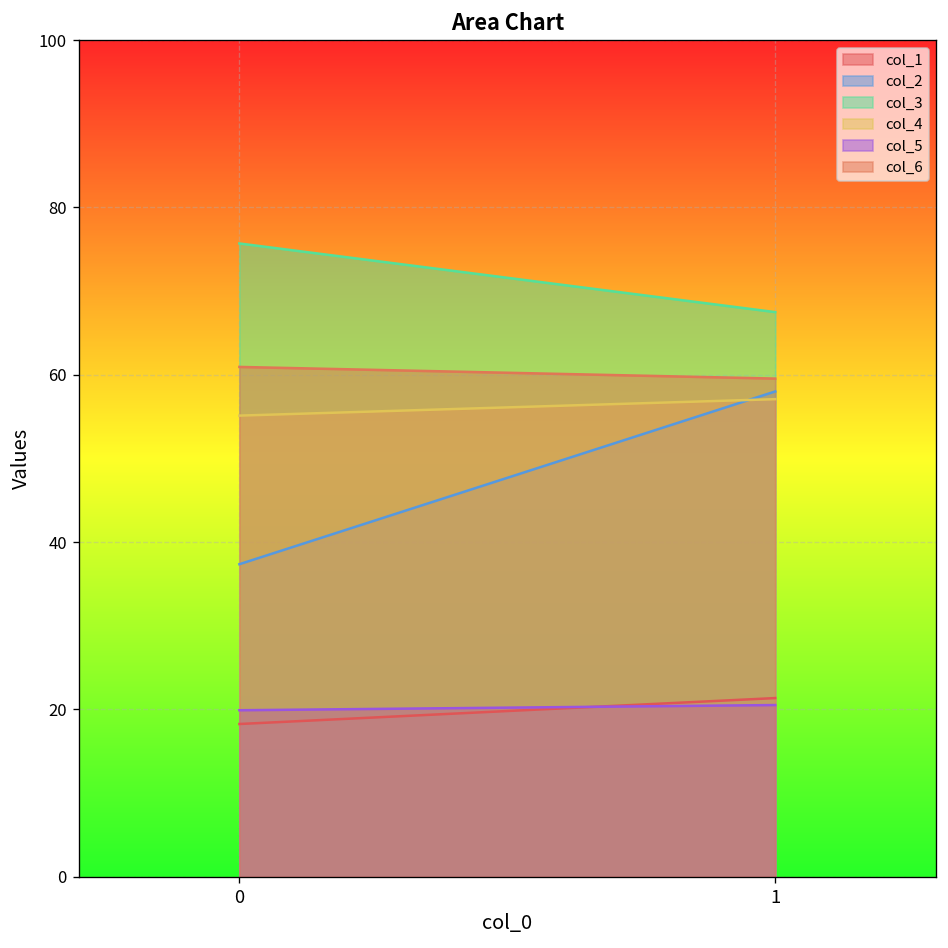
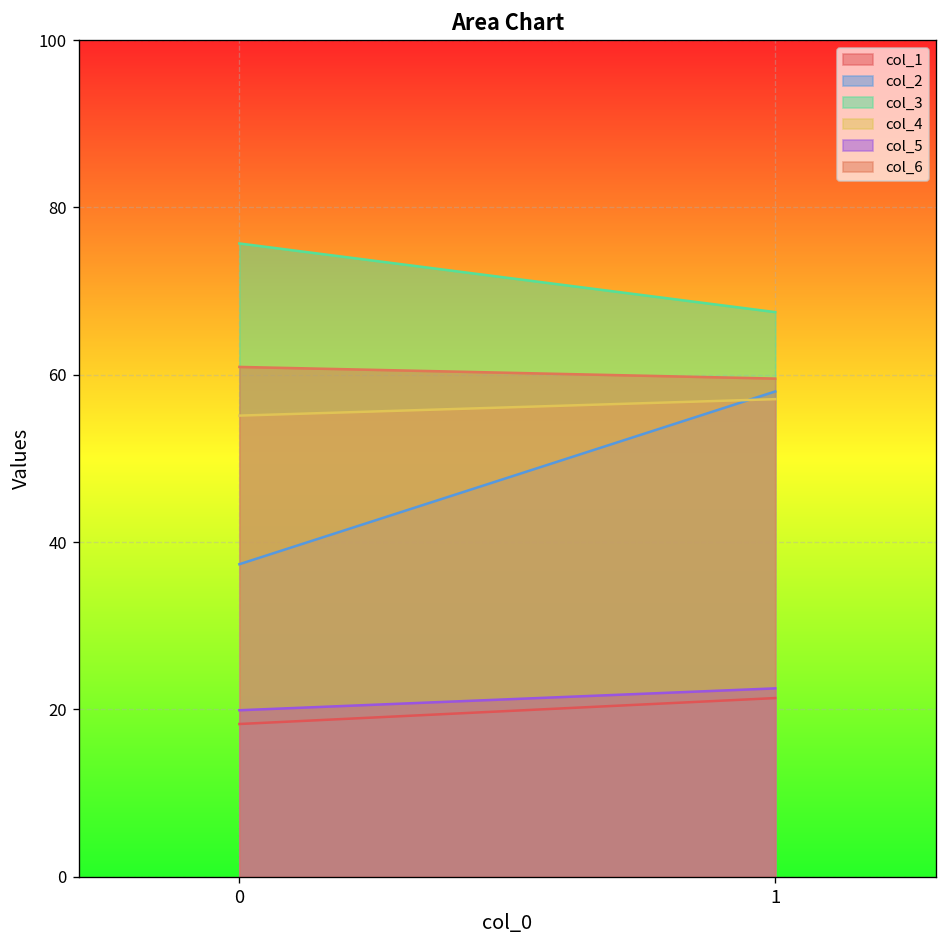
  {
    "col_2": {
      "0": 37,
      "1": 58
    },
    "col_3": {
      "0": 76,
      "1": 67
    },
    "col_5": {
      "0": 20,
-     "1": 21
+     "1": 23
    }
  }
